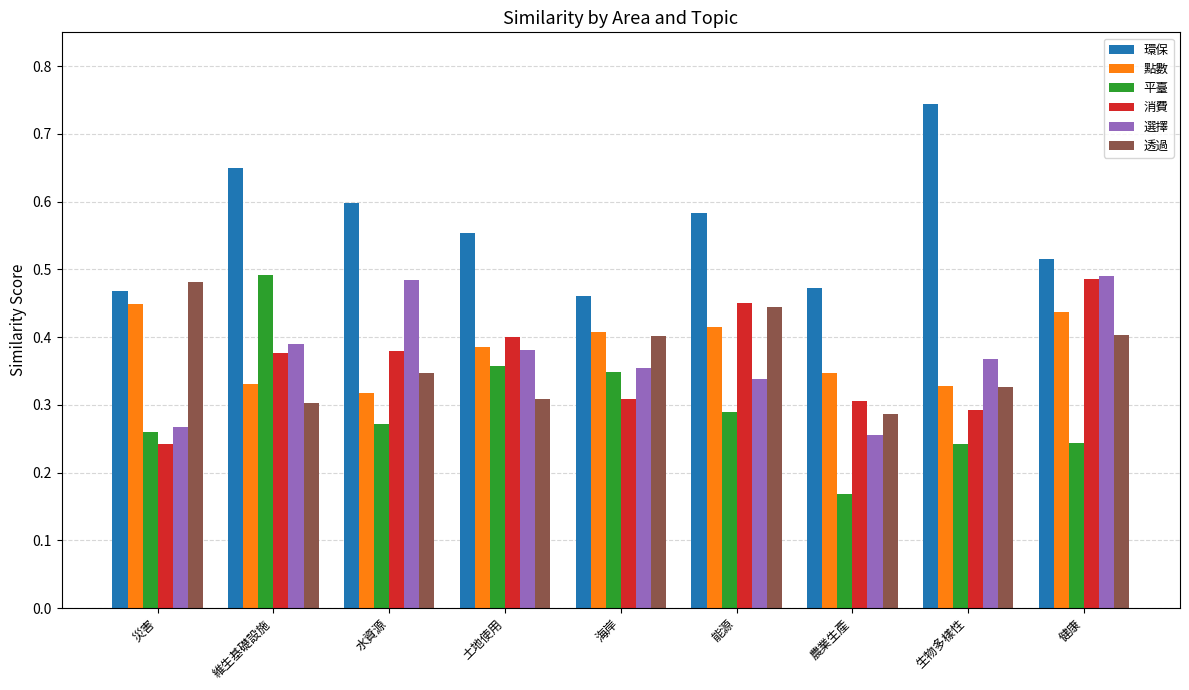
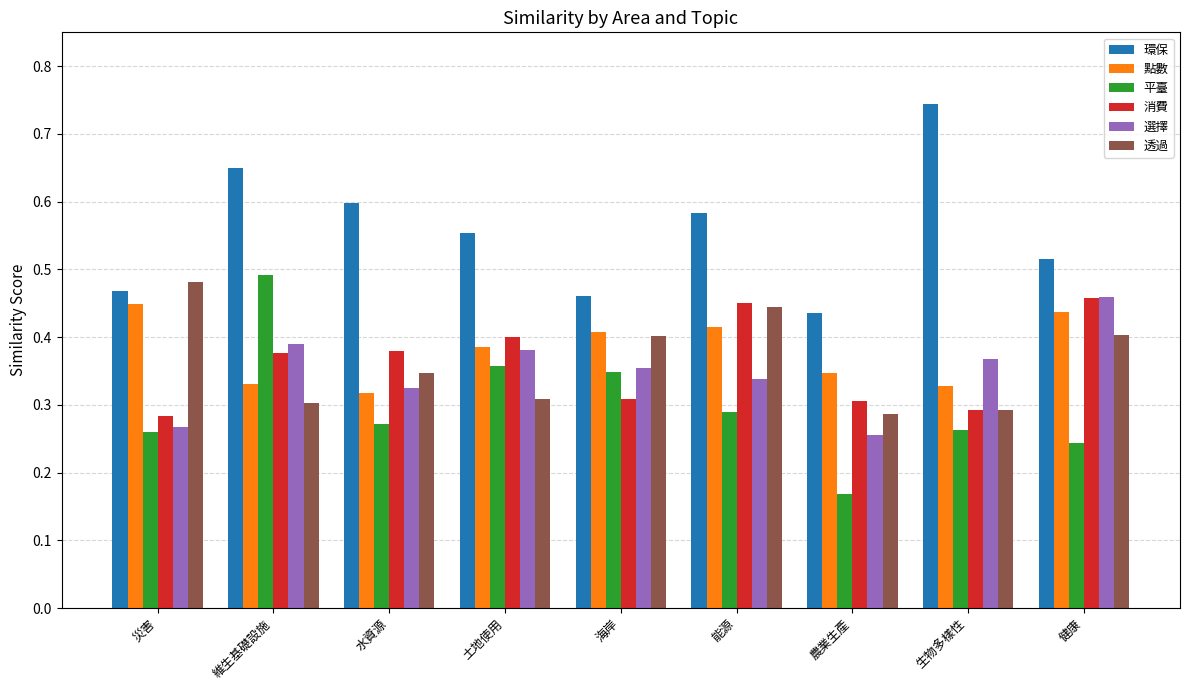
  {
    "環保": {
      "災害": 0.47,
      "維生基礎設施": 0.65,
      "水資源": 0.60,
      "土地使用": 0.55,
      "海岸": 0.46,
      "能源": 0.58,
-     "農業生產": 0.47,
+     "農業生產": 0.44,
      "生物多樣性": 0.74,
      "健康": 0.52
    },
    "點數": {
      "災害": 0.45,
      "維生基礎設施": 0.33,
      "水資源": 0.32,
      "土地使用": 0.39,
      "海岸": 0.41,
      "能源": 0.41,
      "農業生產": 0.35,
      "生物多樣性": 0.33,
      "健康": 0.44
    },
    "平臺": {
      "災害": 0.26,
      "維生基礎設施": 0.49,
      "水資源": 0.27,
      "土地使用": 0.36,
      "海岸": 0.35,
      "能源": 0.29,
      "農業生產": 0.17,
-     "生物多樣性": 0.24,
+     "生物多樣性": 0.26,
      "健康": 0.24
    },
    "消費": {
-     "災害": 0.24,
+     "災害": 0.28,
      "維生基礎設施": 0.38,
      "水資源": 0.38,
      "土地使用": 0.40,
      "海岸": 0.31,
      "能源": 0.45,
      "農業生產": 0.31,
      "生物多樣性": 0.29,
-     "健康": 0.49
+     "健康": 0.46
    },
    "選擇": {
      "災害": 0.27,
      "維生基礎設施": 0.39,
-     "水資源": 0.48,
+     "水資源": 0.33,
      "土地使用": 0.38,
      "海岸": 0.35,
      "能源": 0.34,
      "農業生產": 0.26,
      "生物多樣性": 0.37,
-     "健康": 0.49
+     "健康": 0.46
    },
    "透過": {
      "災害": 0.48,
      "維生基礎設施": 0.30,
      "水資源": 0.35,
      "土地使用": 0.31,
      "海岸": 0.40,
      "能源": 0.44,
      "農業生產": 0.29,
-     "生物多樣性": 0.33,
+     "生物多樣性": 0.29,
      "健康": 0.40
    }
  }
